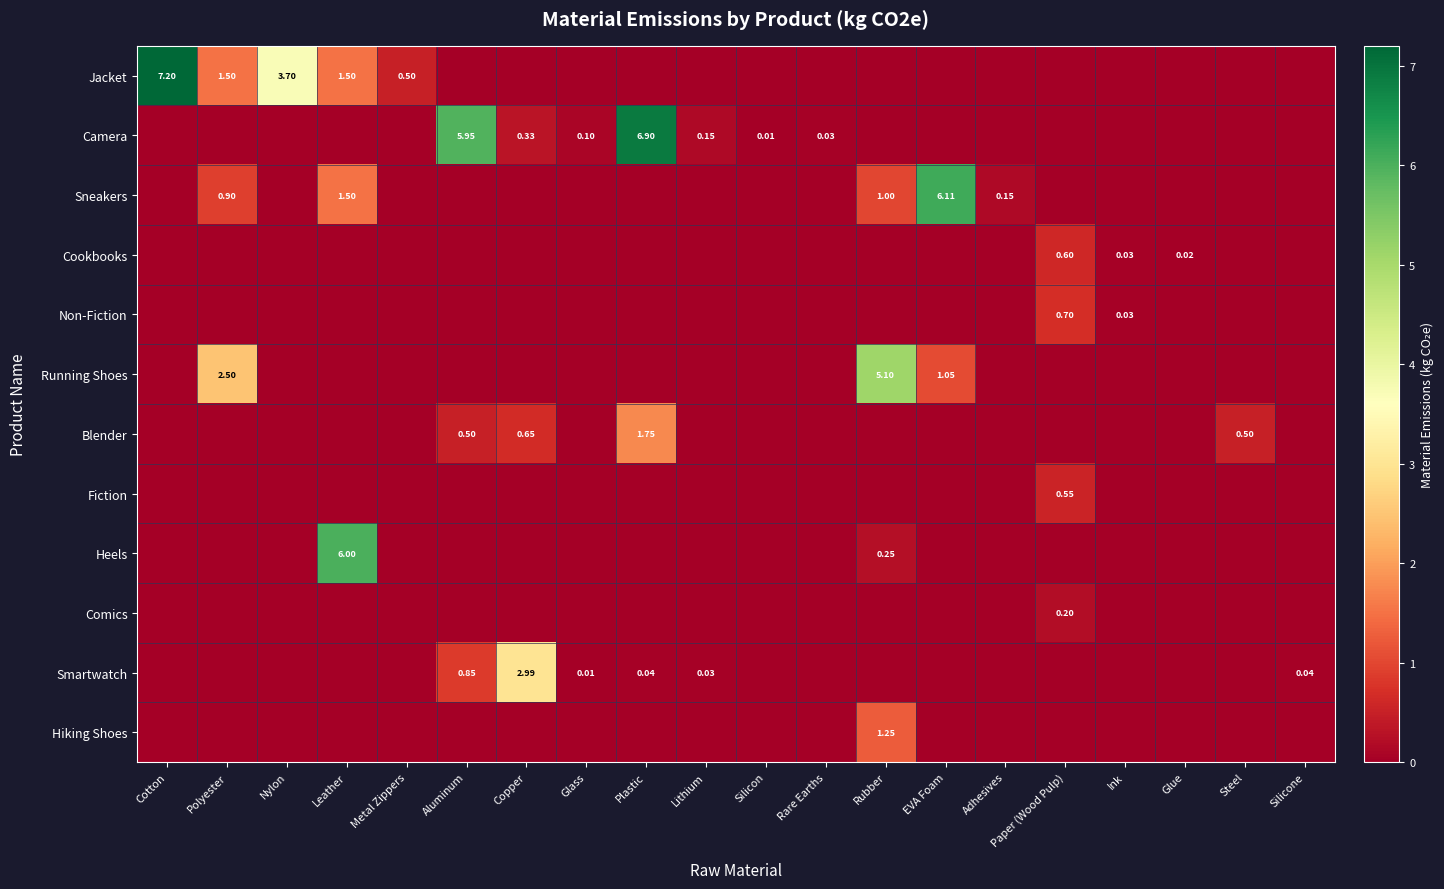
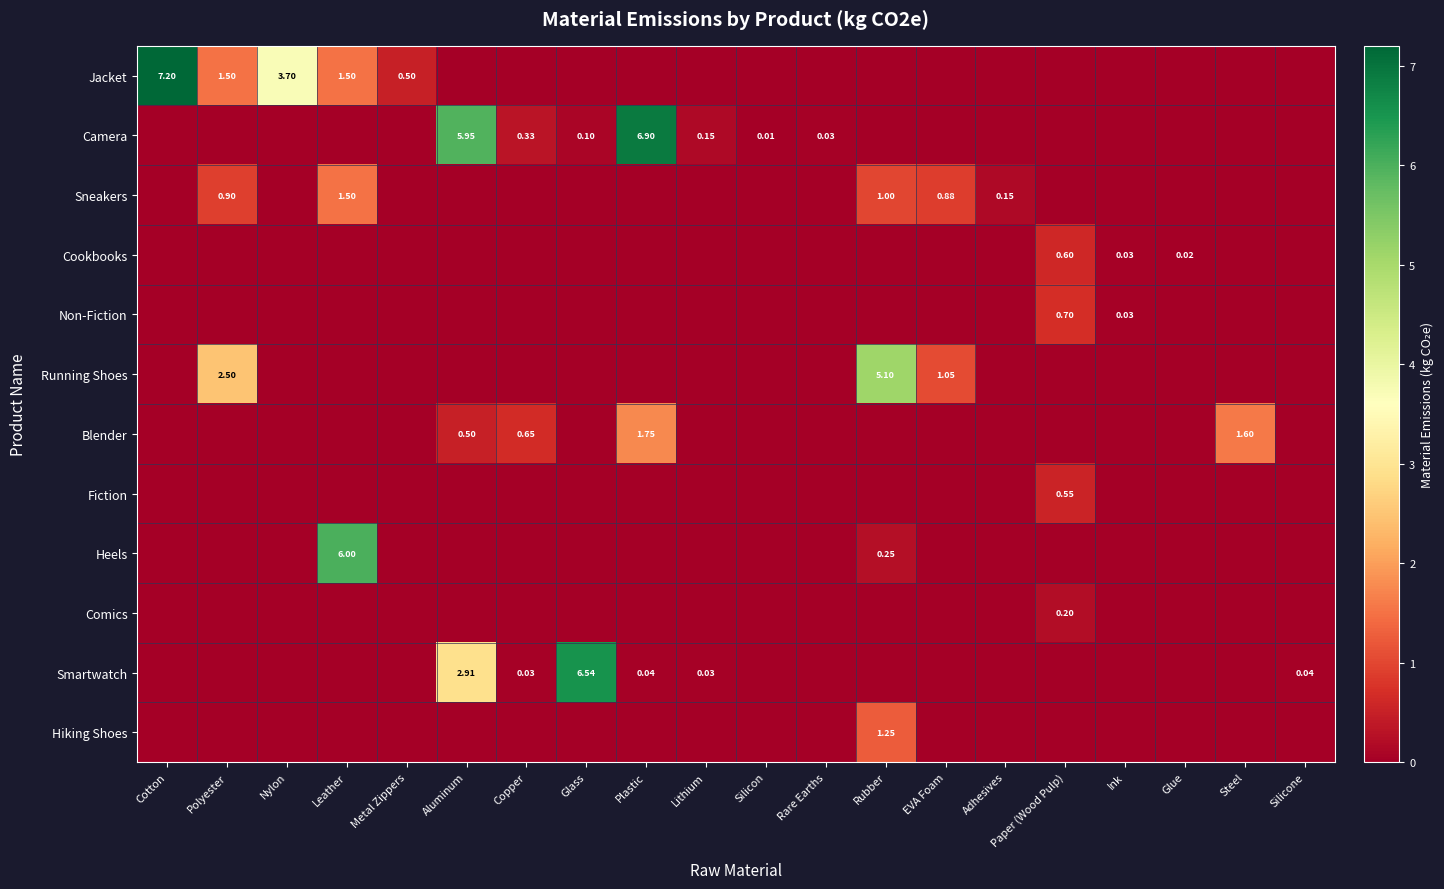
  {
    "Jacket": {
      "Cotton": 7.20,
      "Polyester": 1.50,
      "Nylon": 3.70,
      "Leather": 1.50,
      "Metal Zippers": 0.50
    },
    "Camera": {
      "Aluminum": 5.95,
      "Copper": 0.33,
      "Glass": 0.10,
      "Plastic": 6.90,
      "Lithium": 0.15,
      "Silicon": 0.01,
      "Rare Earths": 0.03
    },
    "Sneakers": {
      "Polyester": 0.90,
      "Leather": 1.50,
      "Rubber": 1.00,
-     "EVA Foam": 6.11,
+     "EVA Foam": 0.88,
      "Adhesives": 0.15
    },
    "Cookbooks": {
      "Paper (Wood Pulp)": 0.60,
      "Ink": 0.03,
      "Glue": 0.02
    },
    "Non-Fiction": {
      "Paper (Wood Pulp)": 0.70,
      "Ink": 0.03
    },
    "Running Shoes": {
      "Polyester": 2.50,
      "Rubber": 5.10,
      "EVA Foam": 1.05
    },
    "Blender": {
      "Aluminum": 0.50,
      "Copper": 0.65,
      "Plastic": 1.75,
-     "Steel": 0.50
+     "Steel": 1.60
    },
    "Fiction": {
      "Paper (Wood Pulp)": 0.55
    },
    "Heels": {
      "Leather": 6.00,
      "Rubber": 0.25
    },
    "Comics": {
      "Paper (Wood Pulp)": 0.20
    },
    "Smartwatch": {
-     "Aluminum": 0.85,
-     "Copper": 2.99,
-     "Glass": 0.01,
+     "Aluminum": 2.91,
+     "Copper": 0.03,
+     "Glass": 6.54,
      "Plastic": 0.04,
      "Lithium": 0.03,
      "Silicone": 0.04
    },
    "Hiking Shoes": {
      "Rubber": 1.25
    }
  }
